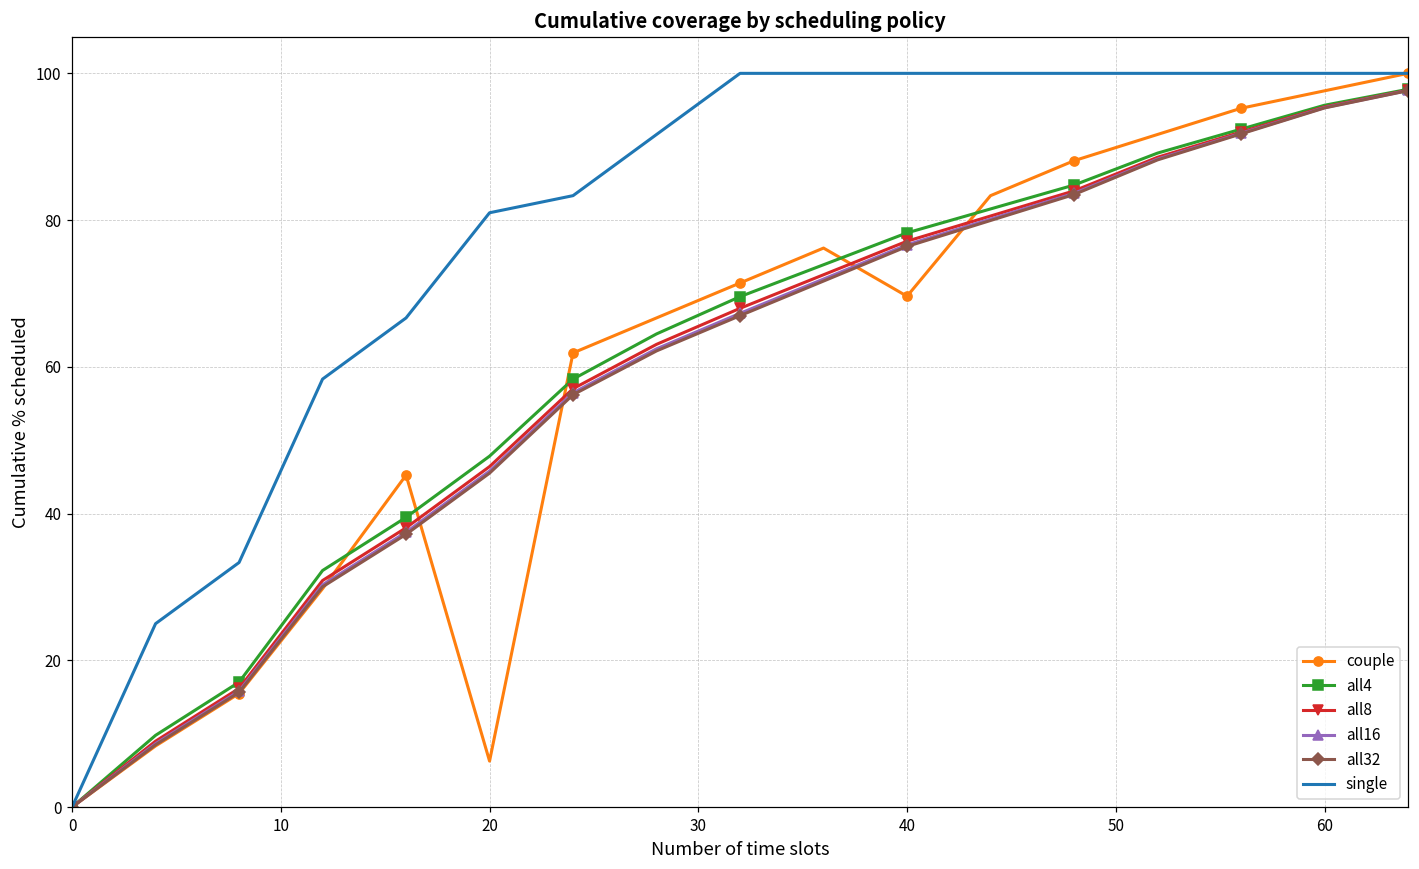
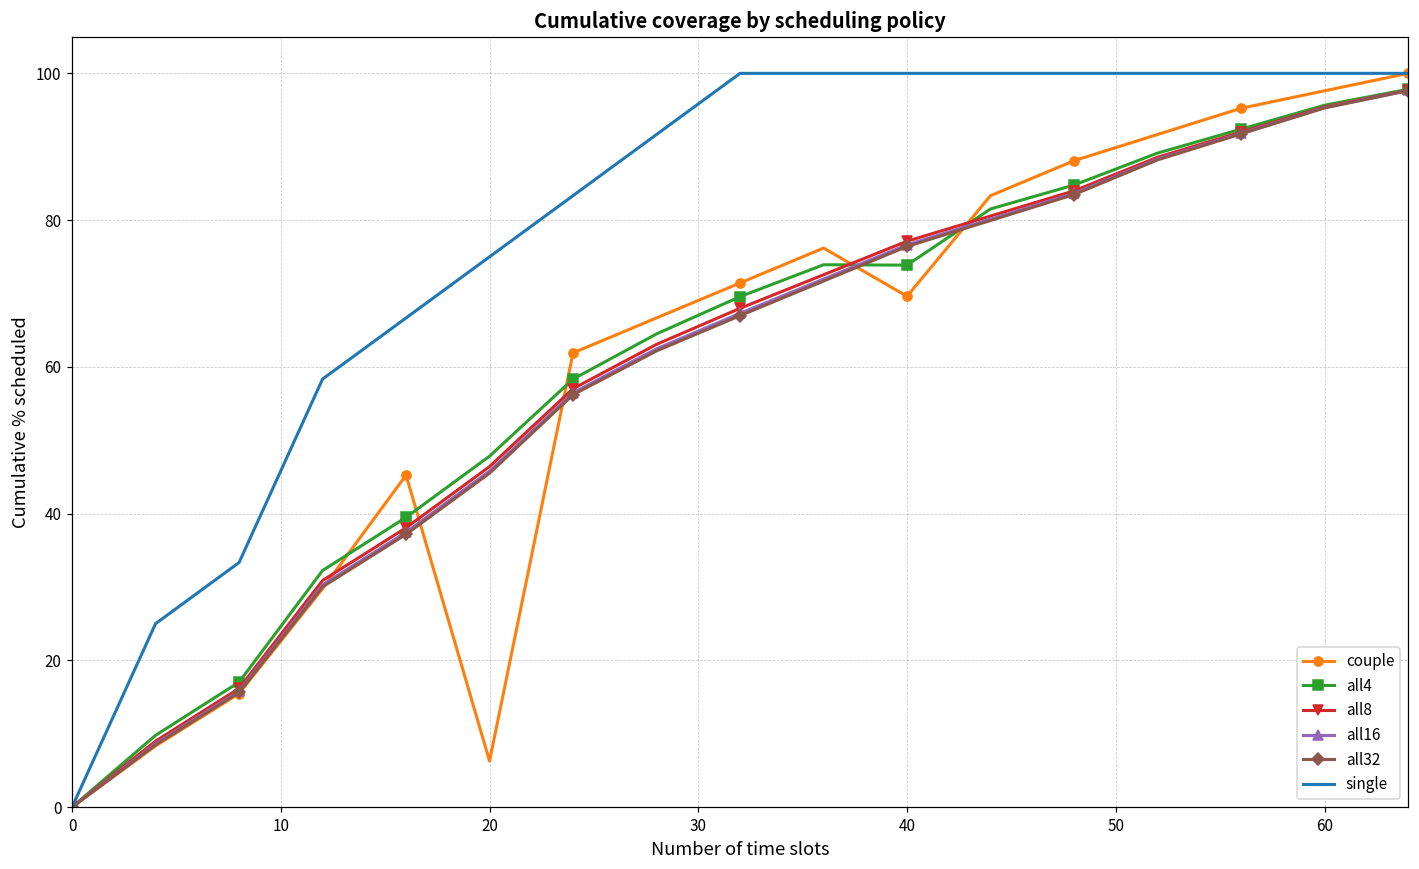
  {
    "couple": {
      "20": 6,
      "40": 70,
      "60": 98
    },
    "all4": {
      "20": 48,
-     "40": 78
+     "40": 74
    },
    "all8": {
      "20": 46,
      "40": 77
    },
    "single": {
-     "20": 81,
+     "20": 75,
      "40": 100,
      "60": 100
    }
  }
